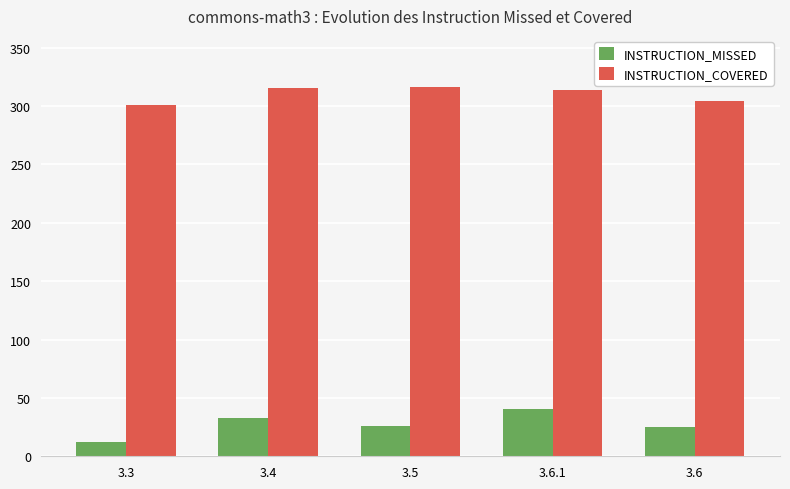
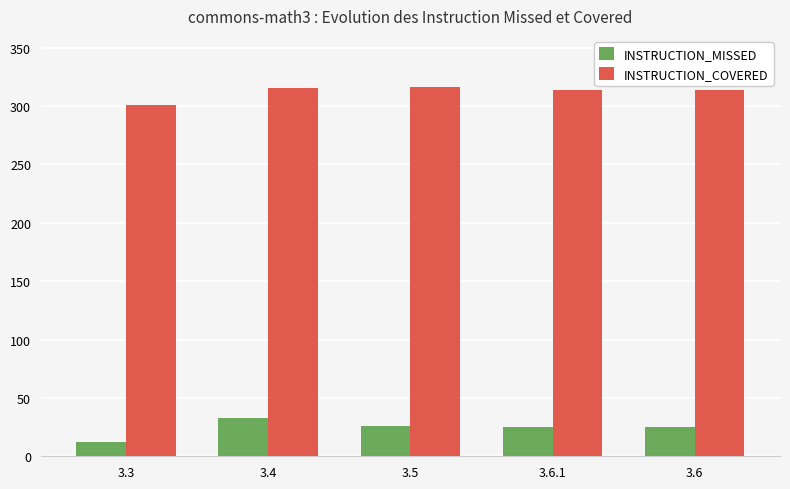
  {
    "INSTRUCTION_MISSED": {
      "3.3": 12,
      "3.4": 33,
      "3.5": 26,
-     "3.6.1": 40,
+     "3.6.1": 25,
      "3.6": 25
    },
    "INSTRUCTION_COVERED": {
      "3.3": 301,
      "3.4": 315,
      "3.5": 316,
      "3.6.1": 314,
-     "3.6": 304
+     "3.6": 314
    }
  }
